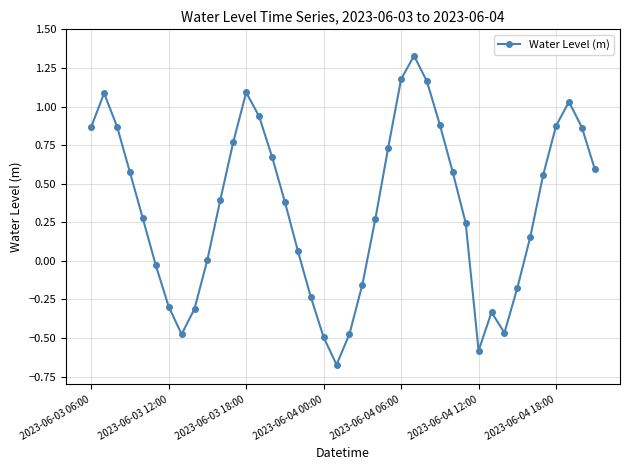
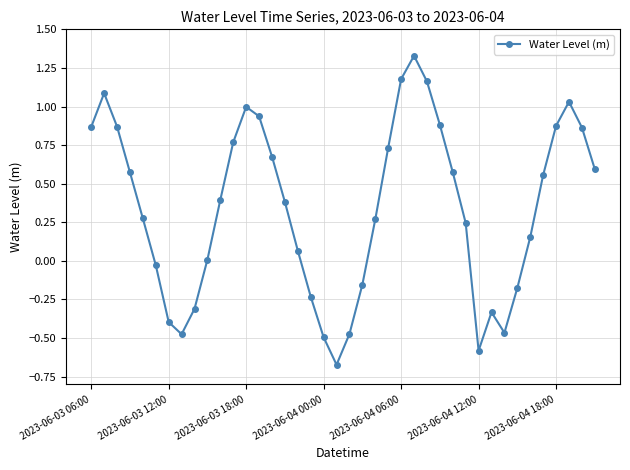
  {
    "2023-06-03 06:00": 0.87,
-   "2023-06-03 12:00": -0.30,
-   "2023-06-03 18:00": 1.09,
+   "2023-06-03 12:00": -0.40,
+   "2023-06-03 18:00": 1.00,
    "2023-06-04 00:00": -0.50,
    "2023-06-04 06:00": 1.18,
    "2023-06-04 12:00": -0.58,
    "2023-06-04 18:00": 0.87
  }
